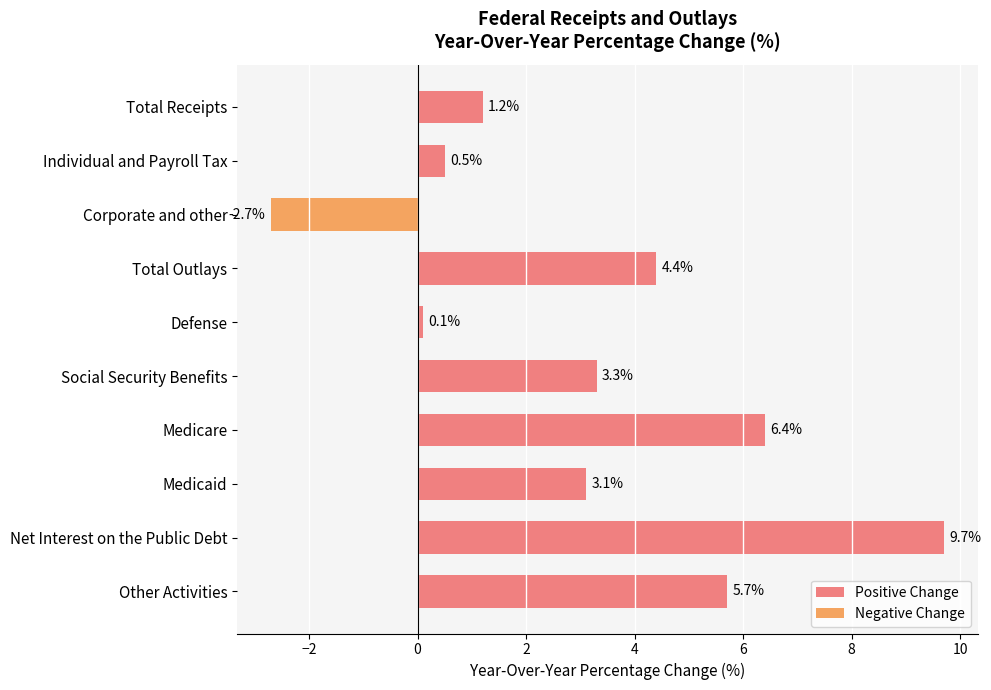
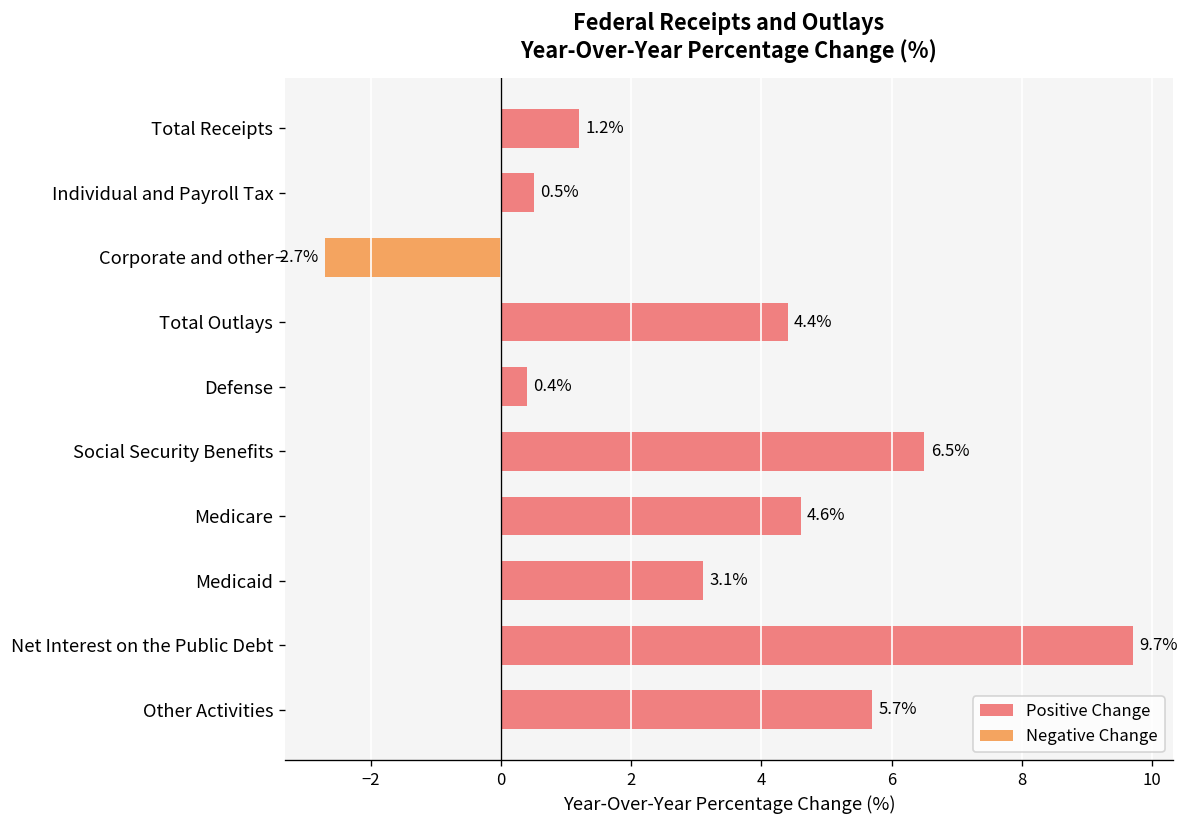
  {
    "Total Receipts": "1.2%",
    "Individual and Payroll Tax": "0.5%",
    "Corporate and other": "-2.7%",
    "Total Outlays": "4.4%",
-   "Defense": "0.1%",
-   "Social Security Benefits": "3.3%",
-   "Medicare": "6.4%",
+   "Defense": "0.4%",
+   "Social Security Benefits": "6.5%",
+   "Medicare": "4.6%",
    "Medicaid": "3.1%",
    "Net Interest on the Public Debt": "9.7%",
    "Other Activities": "5.7%"
  }
